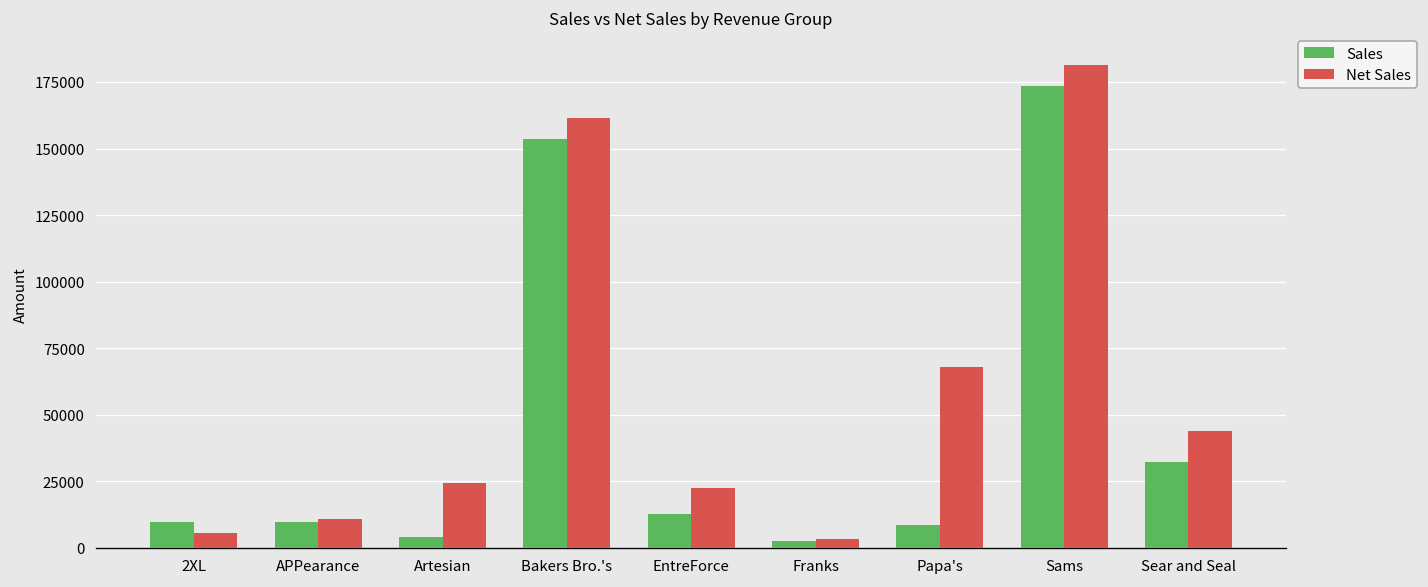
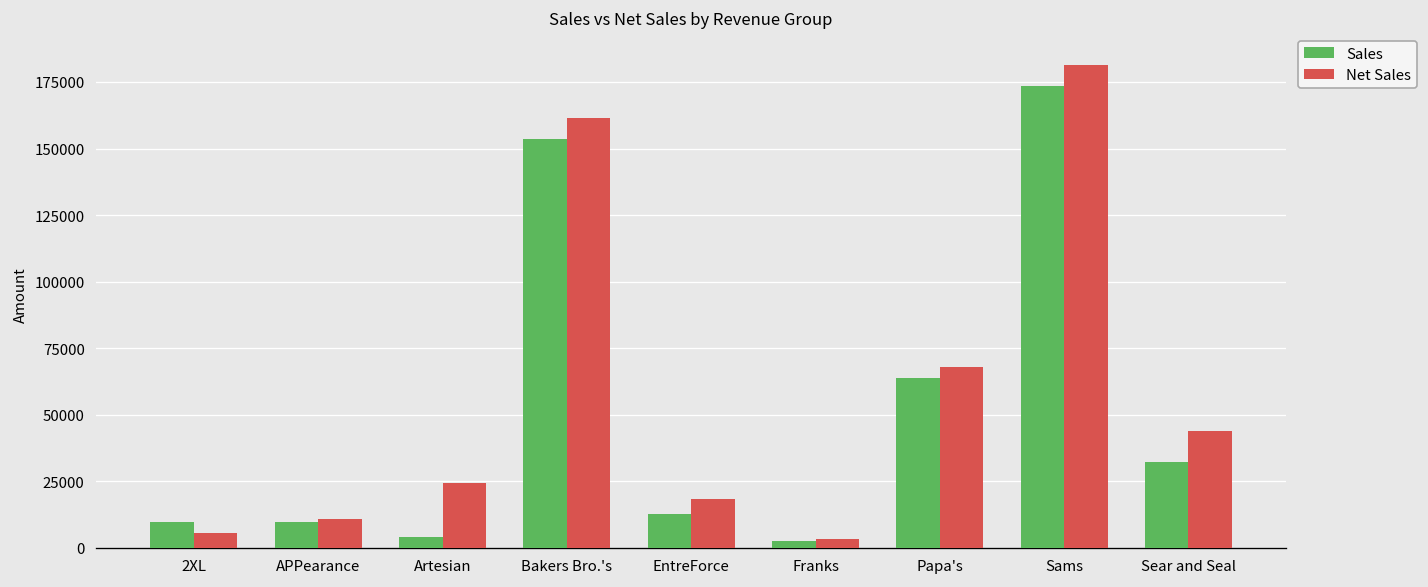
  {
    "Sales": {
      "2XL": 10000,
      "APPearance": 10000,
      "Artesian": 4000,
      "Bakers Bro.'s": 154000,
      "EntreForce": 13000,
      "Franks": 2000,
-     "Papa's": 8000,
+     "Papa's": 64000,
      "Sams": 174000,
      "Sear and Seal": 32000
    },
    "Net Sales": {
      "2XL": 6000,
      "APPearance": 11000,
      "Artesian": 24000,
      "Bakers Bro.'s": 162000,
-     "EntreForce": 22000,
+     "EntreForce": 18000,
      "Franks": 3000,
      "Papa's": 68000,
      "Sams": 181000,
      "Sear and Seal": 44000
    }
  }
